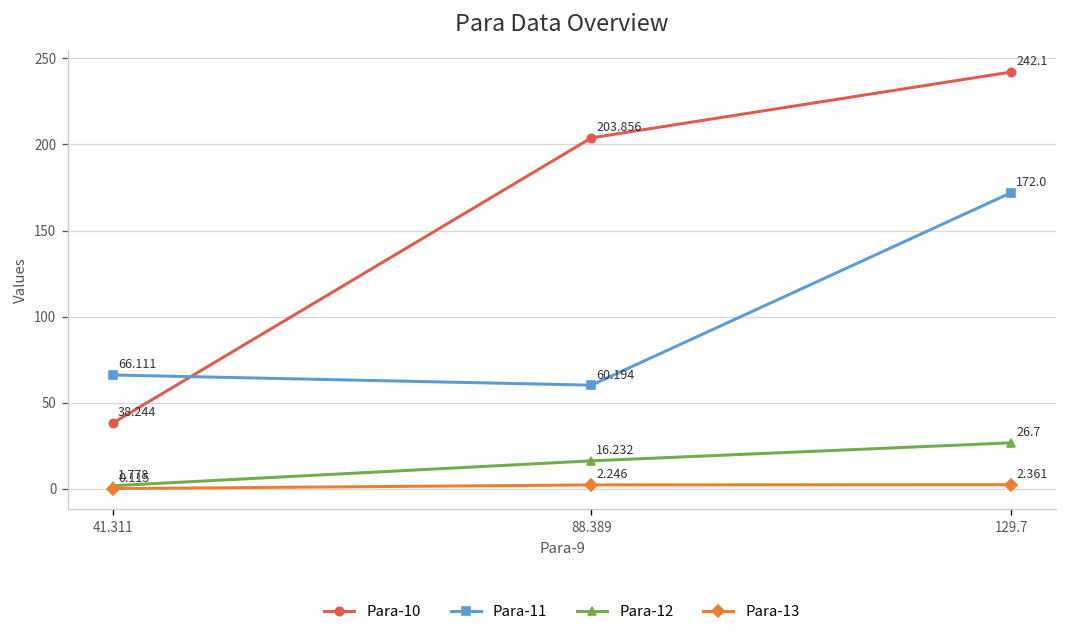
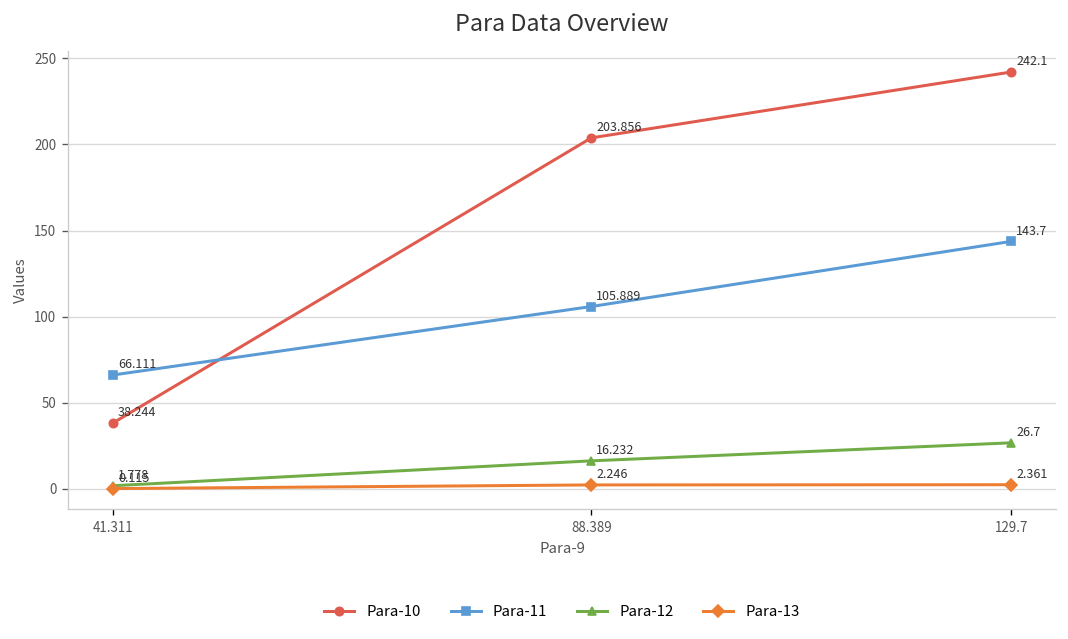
  {
    "Para-11": {
      "41.311": 66.111,
-     "88.389": 60.194,
-     "129.7": 172.0
+     "88.389": 105.889,
+     "129.7": 143.7
    },
    "Para-12": {
      "88.389": 16.232,
      "129.7": 26.7
    }
  }
